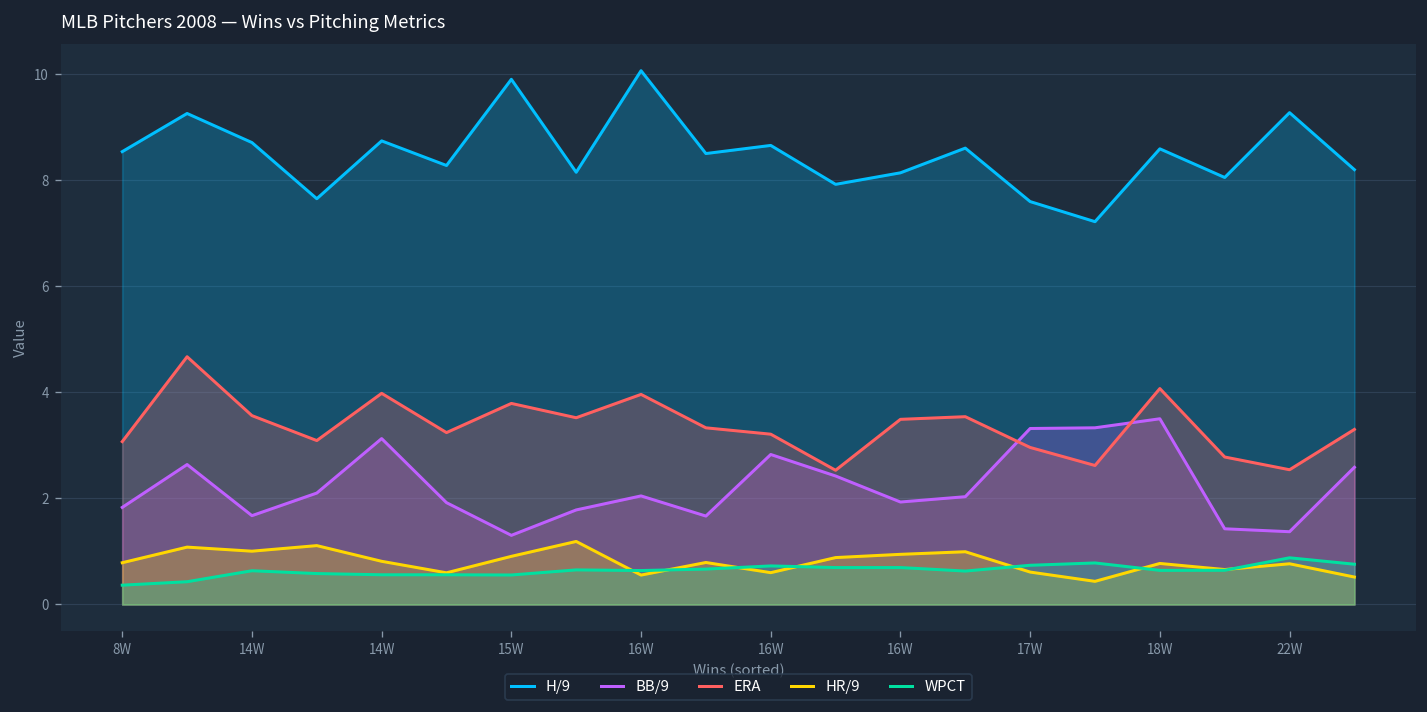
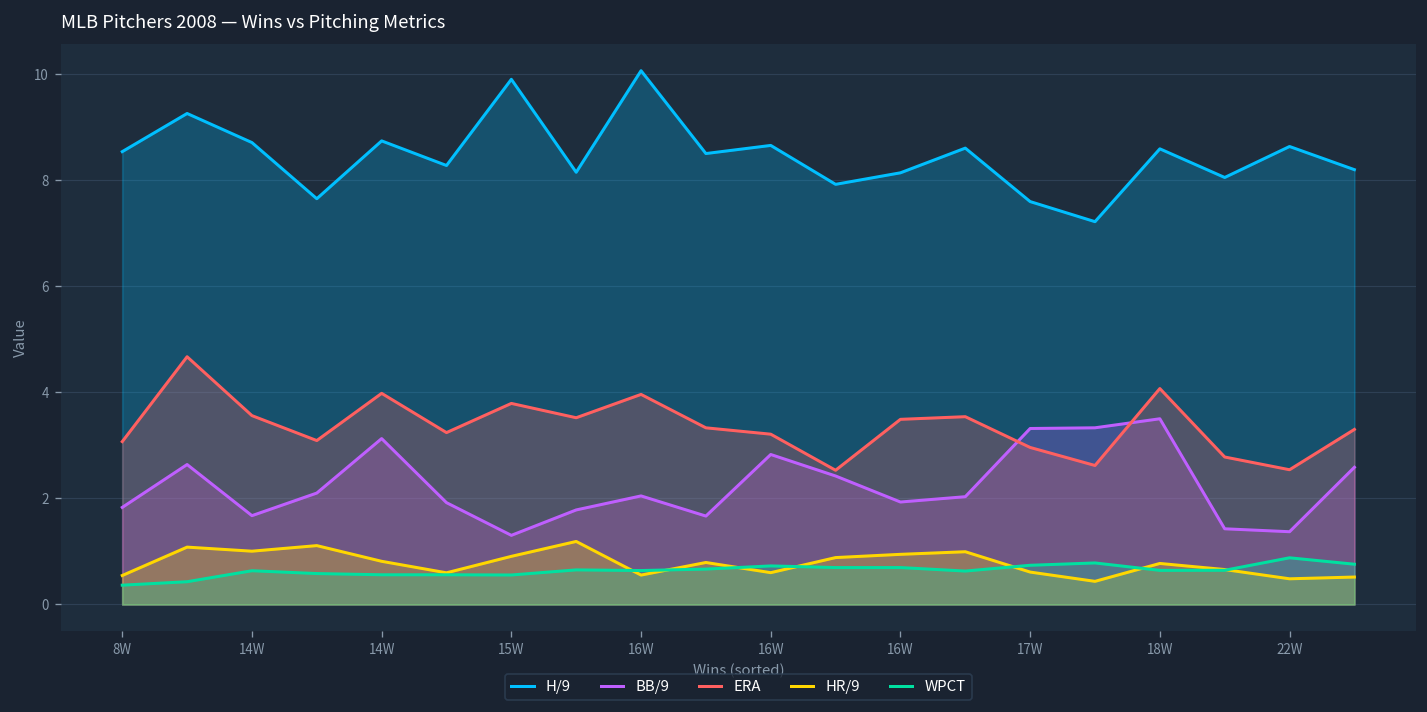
  {
    "H/9": {
      "8W": 8.5,
      "15W": 9.9,
      "17W": 7.6,
      "18W": 8.6,
-     "22W": 9.3
+     "22W": 8.6
    },
    "BB/9": {
      "8W": 1.8,
      "15W": 1.3,
      "17W": 3.3,
      "18W": 3.5,
      "22W": 1.4
    },
    "ERA": {
      "8W": 3.1,
      "15W": 3.8,
      "17W": 3.0,
      "18W": 4.1,
      "22W": 2.5
    },
    "HR/9": {
-     "8W": 0.8,
+     "8W": 0.5,
      "15W": 0.9,
      "17W": 0.6,
      "18W": 0.8,
-     "22W": 0.8
+     "22W": 0.5
    },
    "WPCT": {
      "8W": 0.4,
      "15W": 0.6,
      "17W": 0.7,
      "18W": 0.6,
      "22W": 0.9
    }
  }
